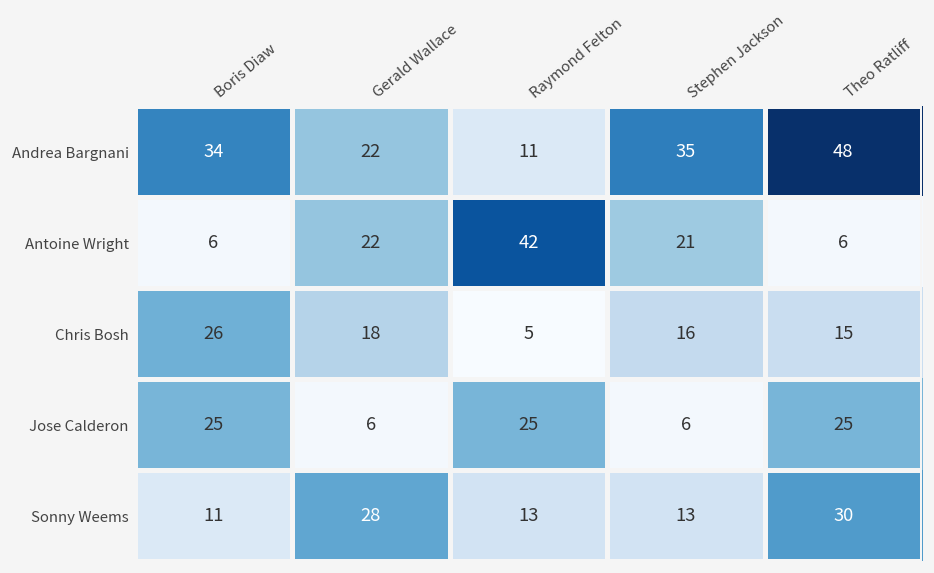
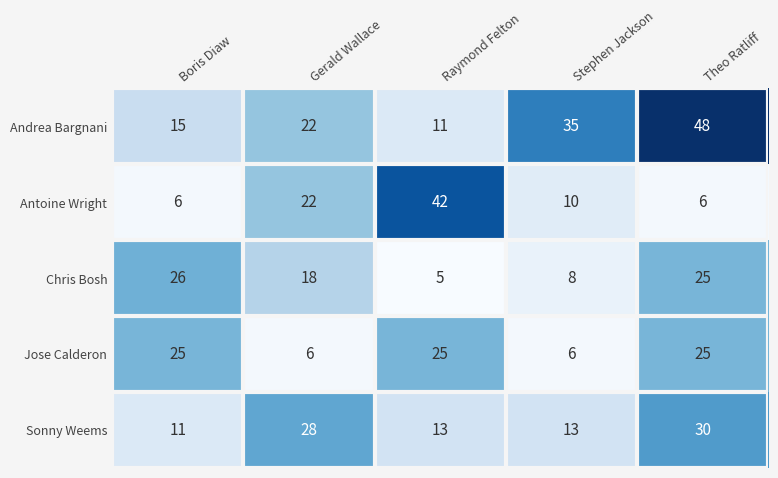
  {
    "Andrea Bargnani": {
-     "Boris Diaw": 34,
+     "Boris Diaw": 15,
      "Gerald Wallace": 22,
      "Raymond Felton": 11,
      "Stephen Jackson": 35,
      "Theo Ratliff": 48
    },
    "Antoine Wright": {
      "Boris Diaw": 6,
      "Gerald Wallace": 22,
      "Raymond Felton": 42,
-     "Stephen Jackson": 21,
+     "Stephen Jackson": 10,
      "Theo Ratliff": 6
    },
    "Chris Bosh": {
      "Boris Diaw": 26,
      "Gerald Wallace": 18,
      "Raymond Felton": 5,
-     "Stephen Jackson": 16,
-     "Theo Ratliff": 15
+     "Stephen Jackson": 8,
+     "Theo Ratliff": 25
    },
    "Jose Calderon": {
      "Boris Diaw": 25,
      "Gerald Wallace": 6,
      "Raymond Felton": 25,
      "Stephen Jackson": 6,
      "Theo Ratliff": 25
    },
    "Sonny Weems": {
      "Boris Diaw": 11,
      "Gerald Wallace": 28,
      "Raymond Felton": 13,
      "Stephen Jackson": 13,
      "Theo Ratliff": 30
    }
  }
